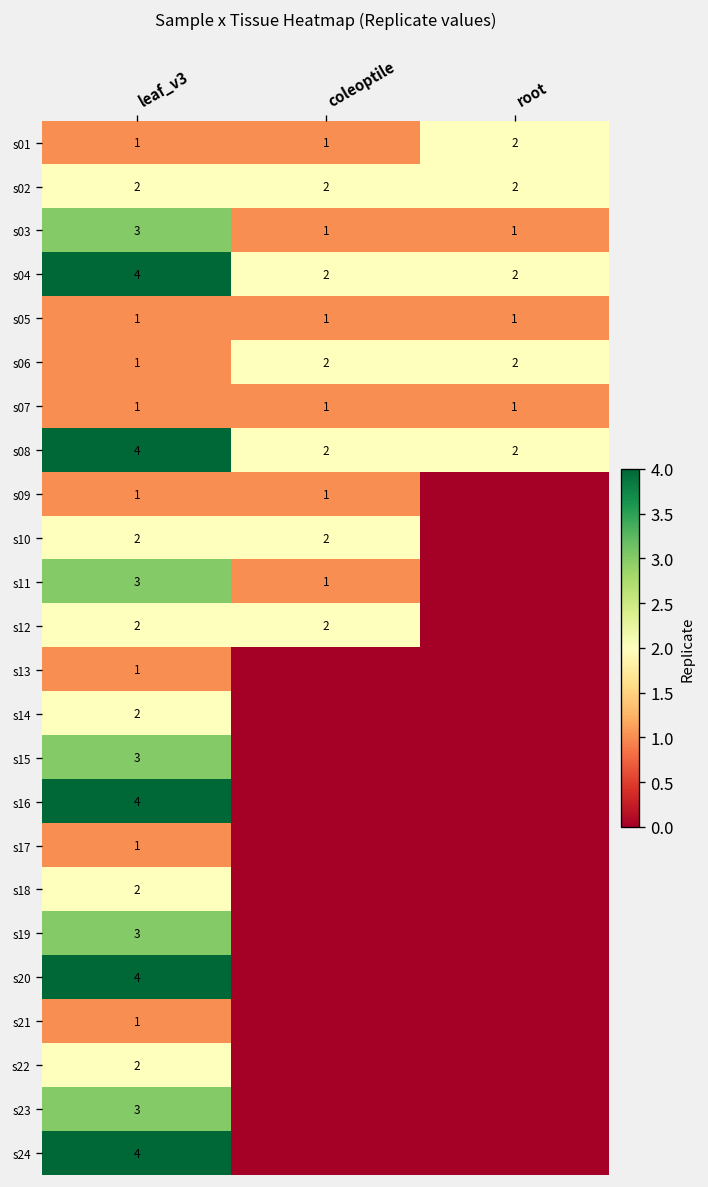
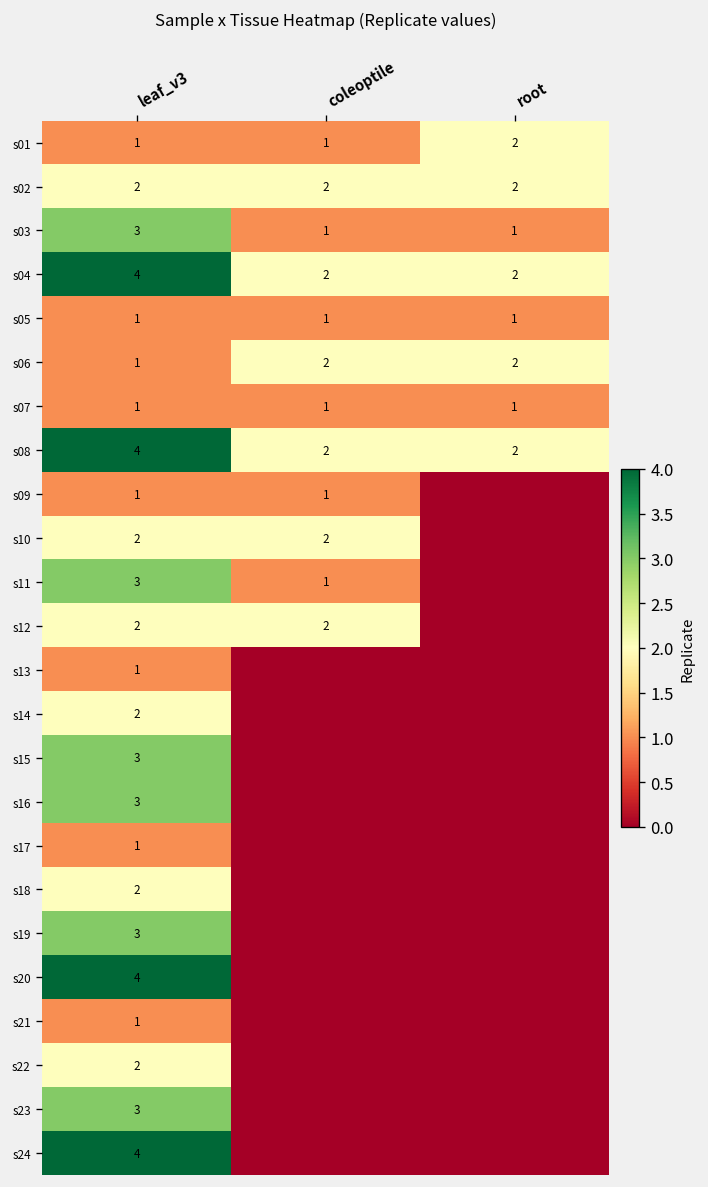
  {
    "s01": {
      "leaf_v3": 1,
      "coleoptile": 1,
      "root": 2
    },
    "s02": {
      "leaf_v3": 2,
      "coleoptile": 2,
      "root": 2
    },
    "s03": {
      "leaf_v3": 3,
      "coleoptile": 1,
      "root": 1
    },
    "s04": {
      "leaf_v3": 4,
      "coleoptile": 2,
      "root": 2
    },
    "s05": {
      "leaf_v3": 1,
      "coleoptile": 1,
      "root": 1
    },
    "s06": {
      "leaf_v3": 1,
      "coleoptile": 2,
      "root": 2
    },
    "s07": {
      "leaf_v3": 1,
      "coleoptile": 1,
      "root": 1
    },
    "s08": {
      "leaf_v3": 4,
      "coleoptile": 2,
      "root": 2
    },
    "s09": {
      "leaf_v3": 1,
      "coleoptile": 1
    },
    "s10": {
      "leaf_v3": 2,
      "coleoptile": 2
    },
    "s11": {
      "leaf_v3": 3,
      "coleoptile": 1
    },
    "s12": {
      "leaf_v3": 2,
      "coleoptile": 2
    },
    "s13": {
      "leaf_v3": 1
    },
    "s14": {
      "leaf_v3": 2
    },
    "s15": {
      "leaf_v3": 3
    },
    "s16": {
-     "leaf_v3": 4
+     "leaf_v3": 3
    },
    "s17": {
      "leaf_v3": 1
    },
    "s18": {
      "leaf_v3": 2
    },
    "s19": {
      "leaf_v3": 3
    },
    "s20": {
      "leaf_v3": 4
    },
    "s21": {
      "leaf_v3": 1
    },
    "s22": {
      "leaf_v3": 2
    },
    "s23": {
      "leaf_v3": 3
    },
    "s24": {
      "leaf_v3": 4
    }
  }
